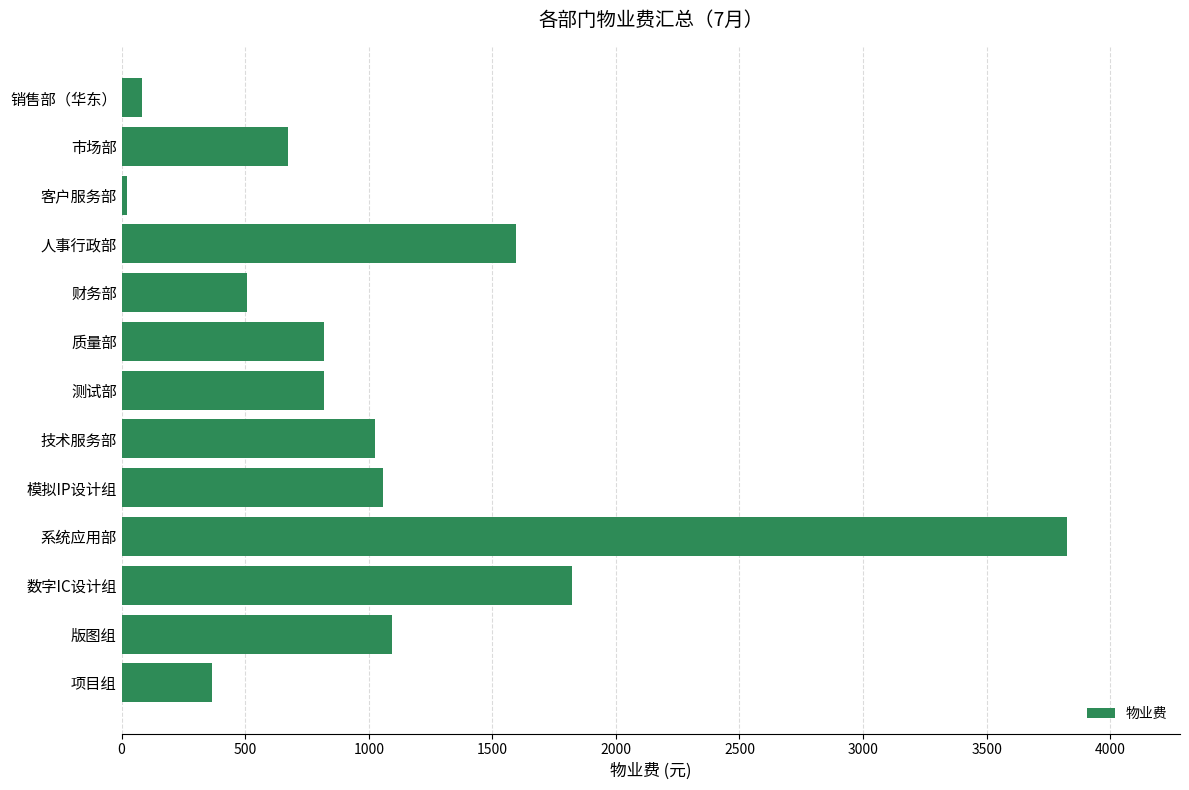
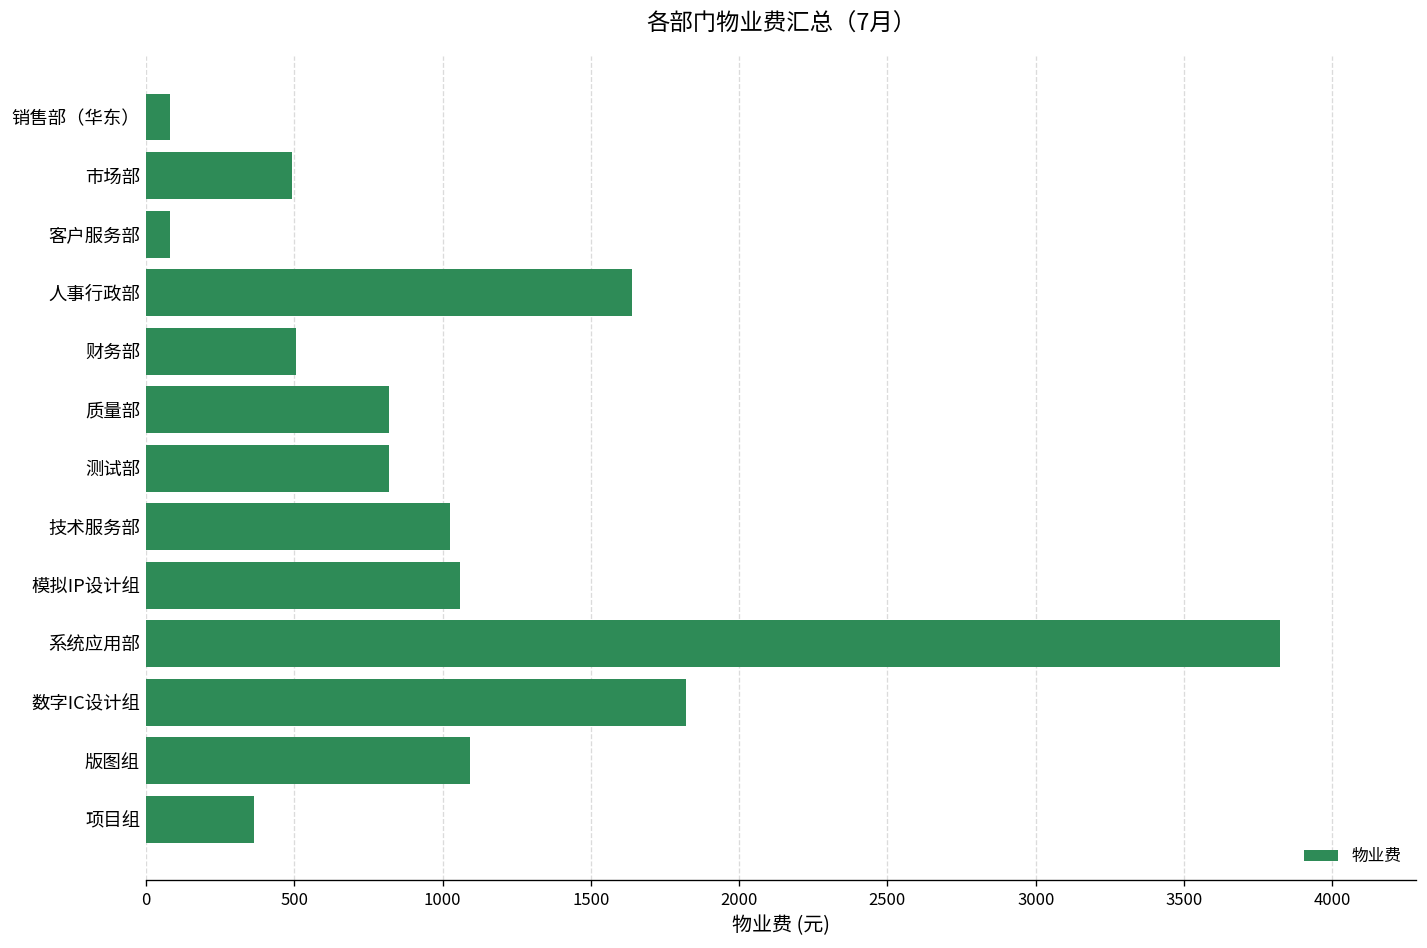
  {
    "销售部（华东）": 80,
-   "市场部": 670,
-   "客户服务部": 20,
-   "人事行政部": 1590,
+   "市场部": 490,
+   "客户服务部": 80,
+   "人事行政部": 1640,
    "财务部": 510,
    "质量部": 820,
    "测试部": 820,
    "技术服务部": 1020,
    "模拟IP设计组": 1060,
    "系统应用部": 3820,
    "数字IC设计组": 1820,
    "版图组": 1090,
    "项目组": 360
  }
